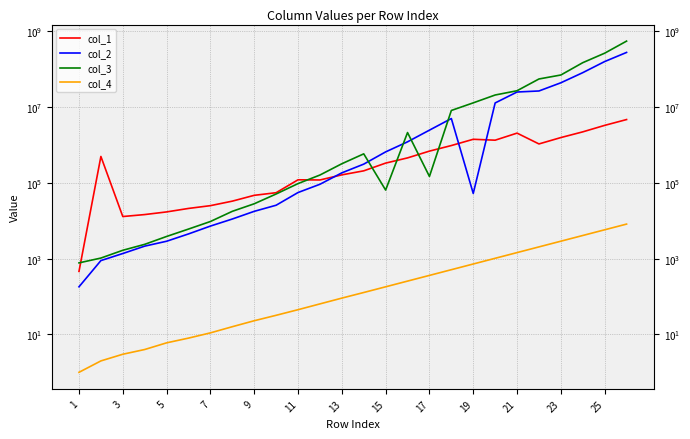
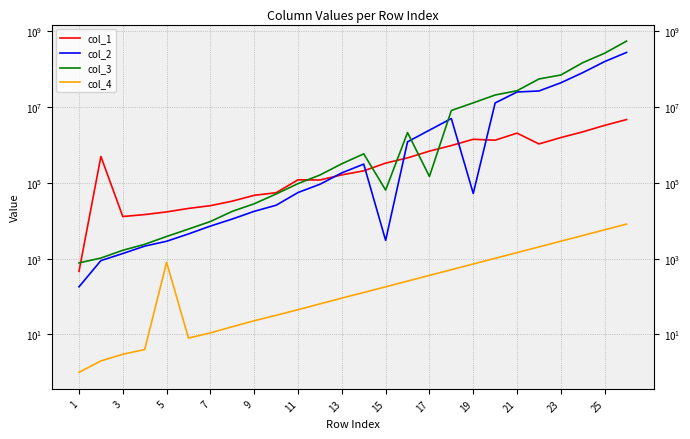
  {
    "col_1": {
      "1": 500,
      "3": 13000,
      "5": 20000,
      "7": 30000,
      "9": 50000,
      "11": 120000,
      "15": 300000,
      "17": 700000,
      "19": 1400000,
      "21": 2000000,
      "23": 1600000,
      "25": 3000000
    },
    "col_2": {
      "1": 200,
      "3": 1400,
      "5": 3000,
      "7": 7000,
      "9": 20000,
      "11": 60000,
-     "15": 700000,
+     "15": 3000,
      "17": 2000000,
      "19": 50000,
      "23": 40000000,
      "25": 160000000
    },
    "col_3": {
      "1": 800,
      "3": 2000,
      "5": 4000,
      "7": 10000,
      "9": 30000,
      "11": 100000,
      "13": 300000,
      "15": 60000,
      "17": 150000,
      "19": 13000000,
      "23": 70000000,
      "25": 300000000
    },
    "col_4": {
      "1": 1,
      "3": 3,
-     "5": 6,
+     "5": 800,
      "7": 11,
      "9": 20,
      "11": 50,
      "13": 90,
      "15": 200,
      "17": 400,
      "19": 700,
      "21": 1400,
      "23": 3000,
      "25": 6000
    }
  }
